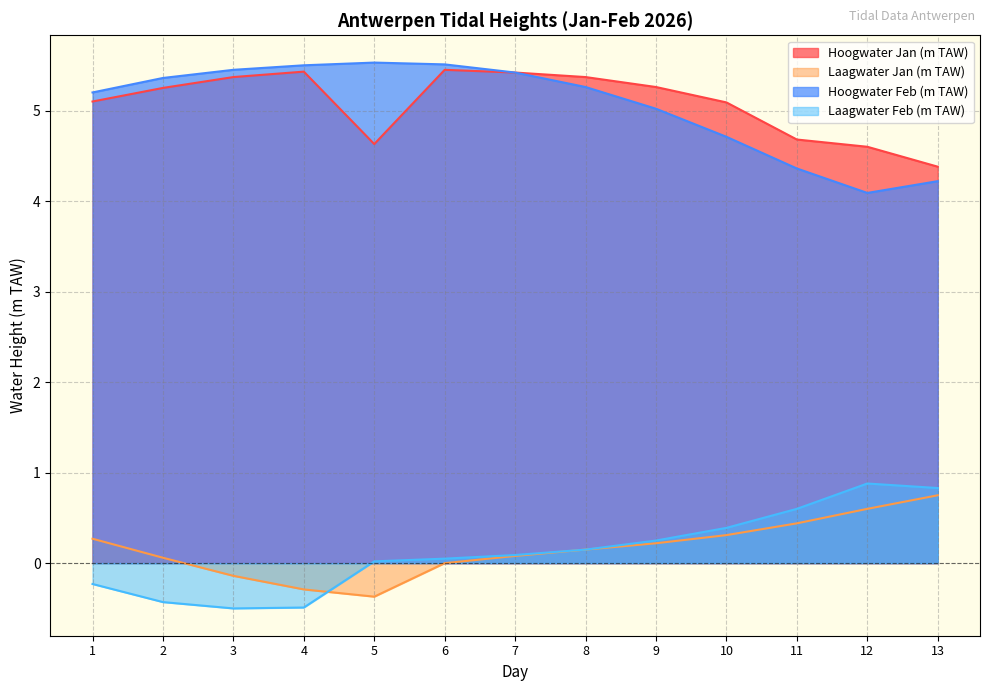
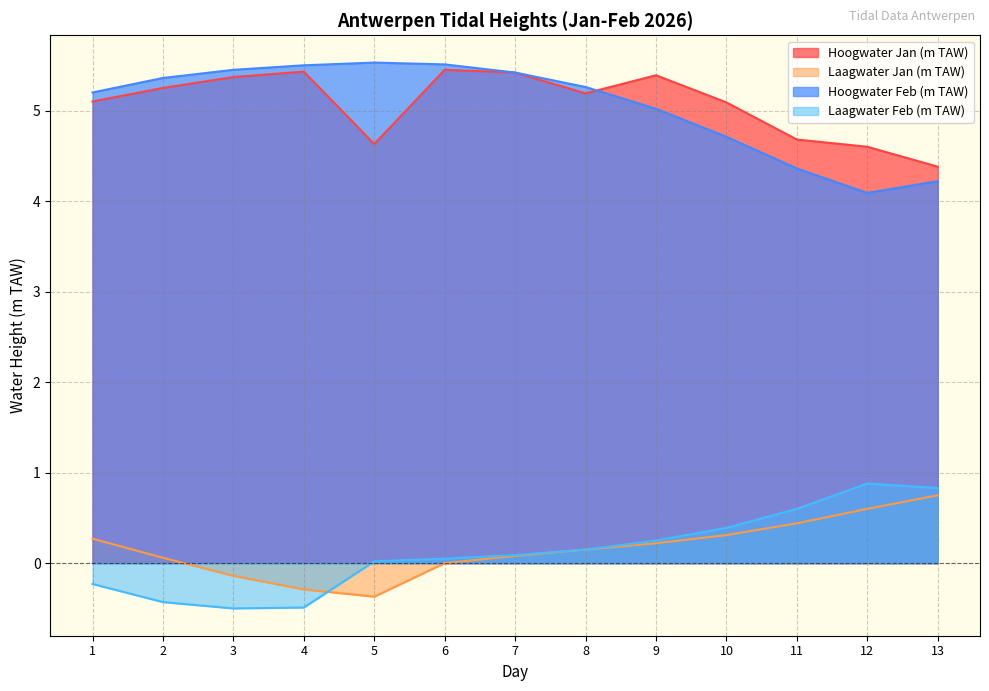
  {
    "Hoogwater Jan (m TAW)": {
      "1": 5.1,
      "2": 5.3,
      "3": 5.4,
      "4": 5.4,
      "5": 4.6,
      "6": 5.5,
-     "8": 5.4,
-     "9": 5.3,
+     "8": 5.2,
+     "9": 5.4,
      "10": 5.1,
      "11": 4.7,
      "12": 4.6,
      "13": 4.4
    }
  }
